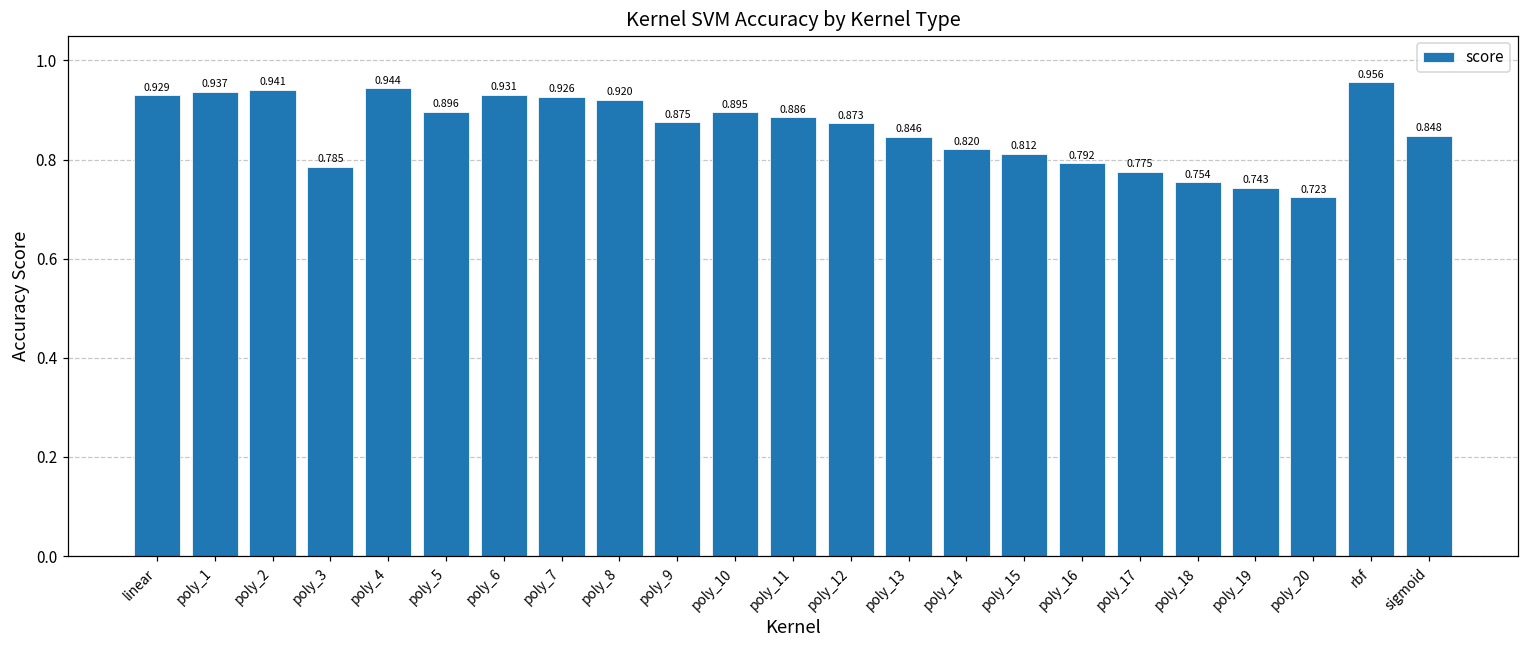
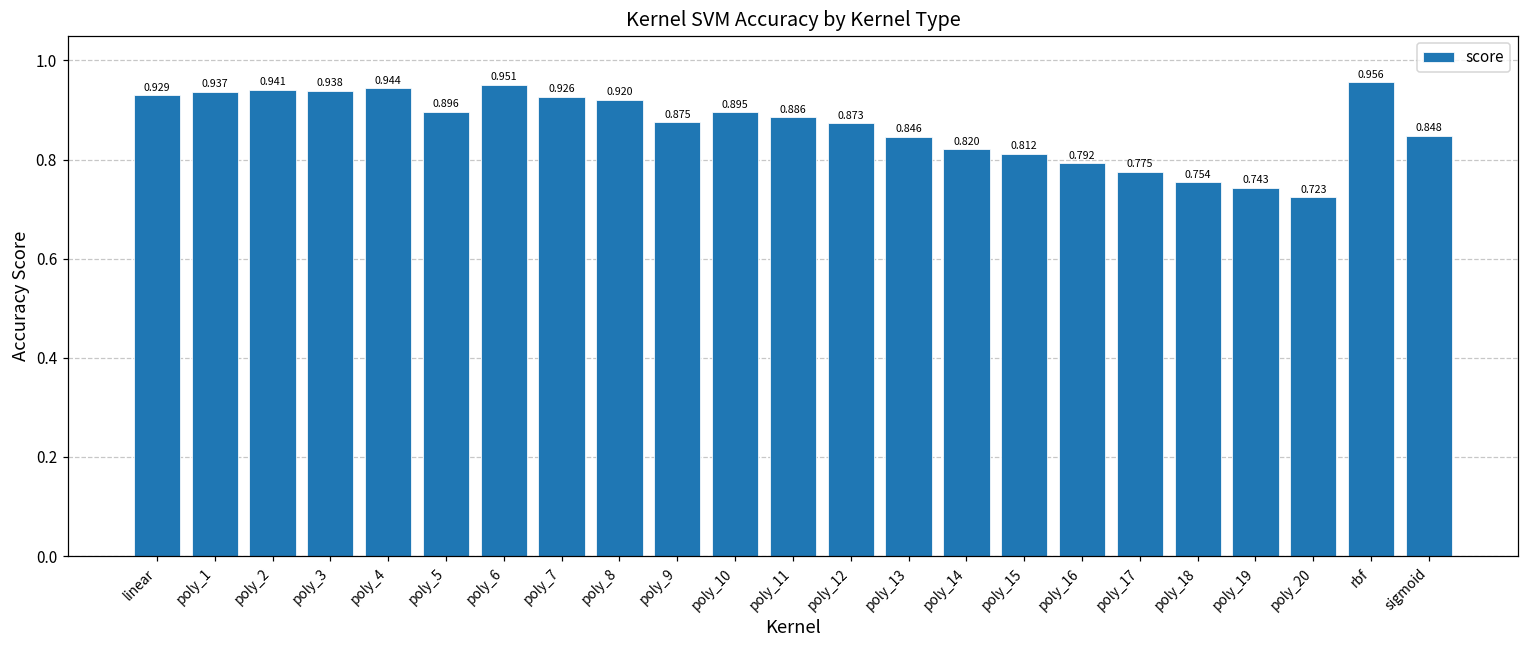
  {
    "linear": 0.929,
    "poly_1": 0.937,
    "poly_2": 0.941,
-   "poly_3": 0.785,
+   "poly_3": 0.938,
    "poly_4": 0.944,
    "poly_5": 0.896,
-   "poly_6": 0.931,
+   "poly_6": 0.951,
    "poly_7": 0.926,
    "poly_8": 0.920,
    "poly_9": 0.875,
    "poly_10": 0.895,
    "poly_11": 0.886,
    "poly_12": 0.873,
    "poly_13": 0.846,
    "poly_14": 0.820,
    "poly_15": 0.812,
    "poly_16": 0.792,
    "poly_17": 0.775,
    "poly_18": 0.754,
    "poly_19": 0.743,
    "poly_20": 0.723,
    "rbf": 0.956,
    "sigmoid": 0.848
  }
